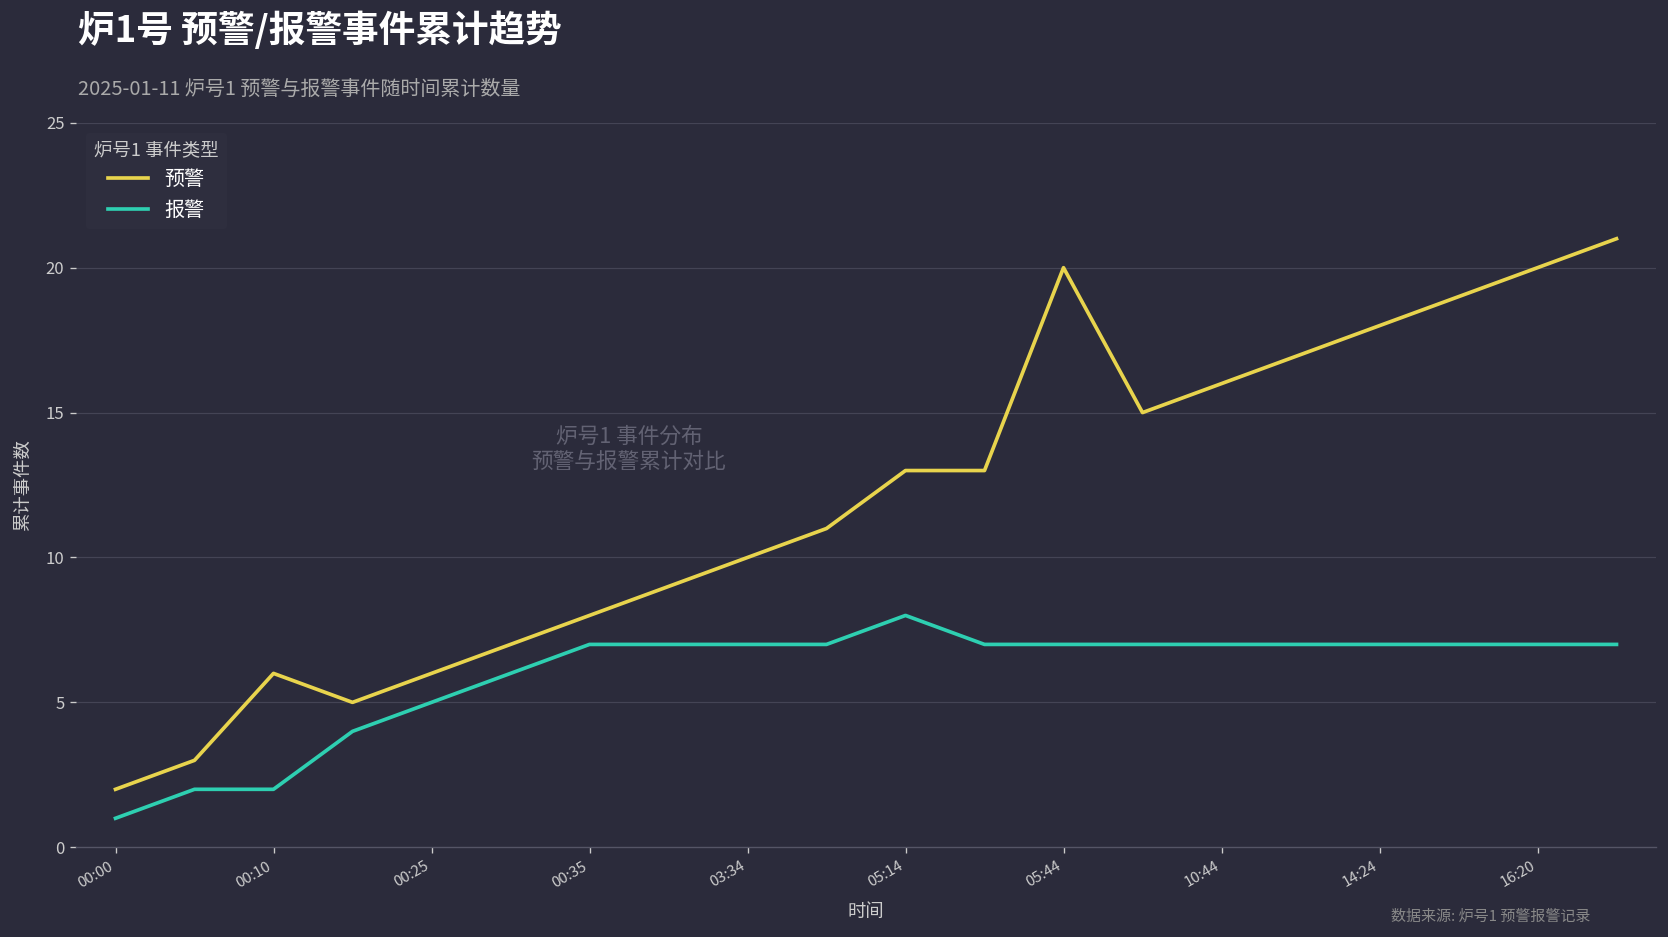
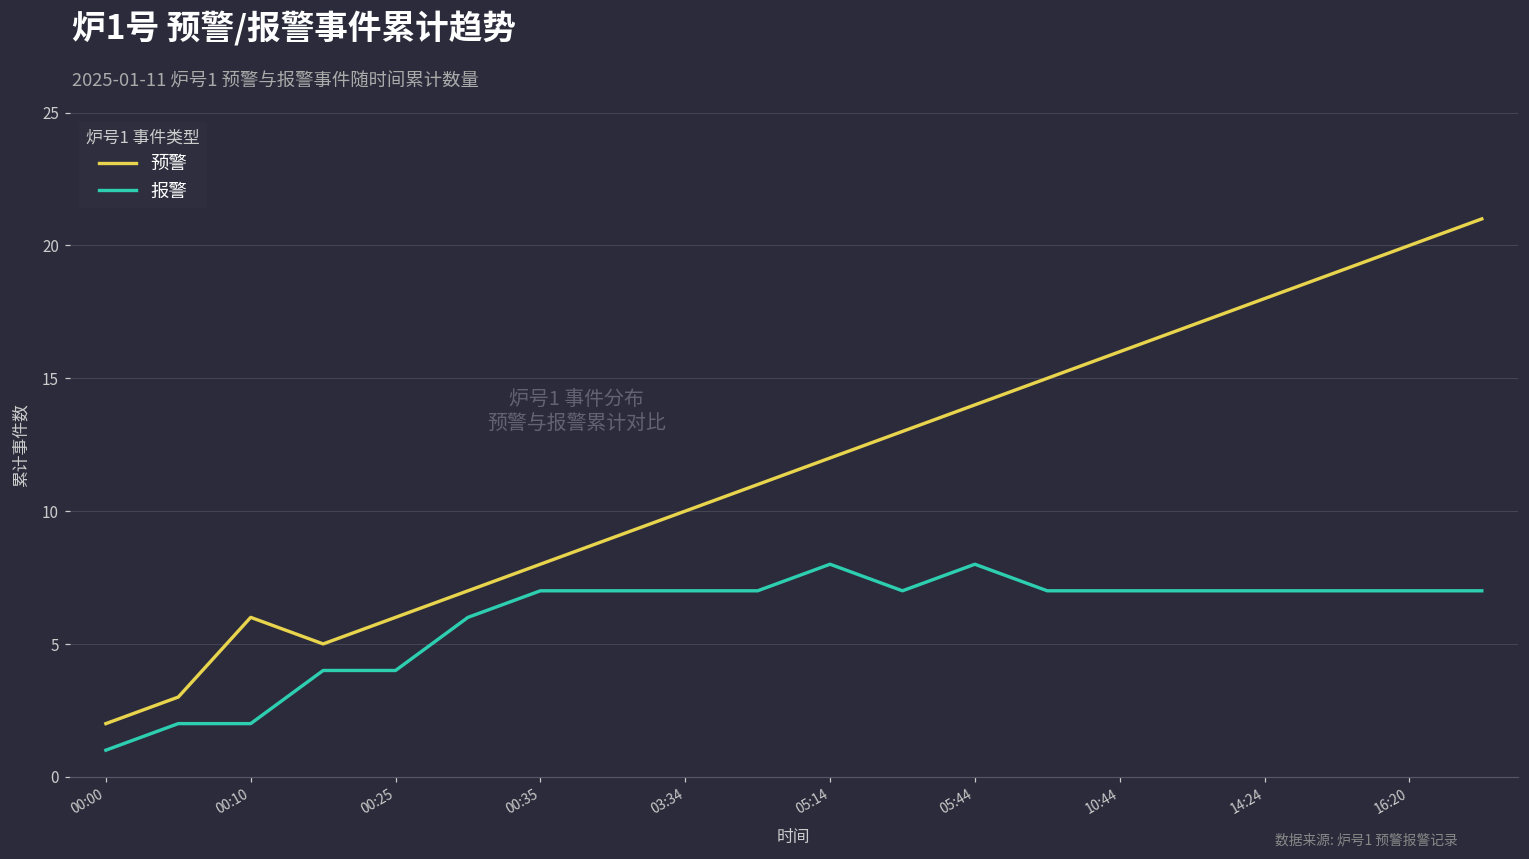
  {
    "预警": {
      "00:00": 2,
      "00:10": 6,
      "00:25": 6,
      "00:35": 8,
      "03:34": 10,
-     "05:14": 13,
-     "05:44": 20,
+     "05:14": 12,
+     "05:44": 14,
      "10:44": 16,
      "14:24": 18,
      "16:20": 20
    },
    "报警": {
      "00:00": 1,
      "00:10": 2,
-     "00:25": 5,
+     "00:25": 4,
      "00:35": 7,
      "03:34": 7,
      "05:14": 8,
-     "05:44": 7,
+     "05:44": 8,
      "10:44": 7,
      "14:24": 7,
      "16:20": 7
    }
  }
